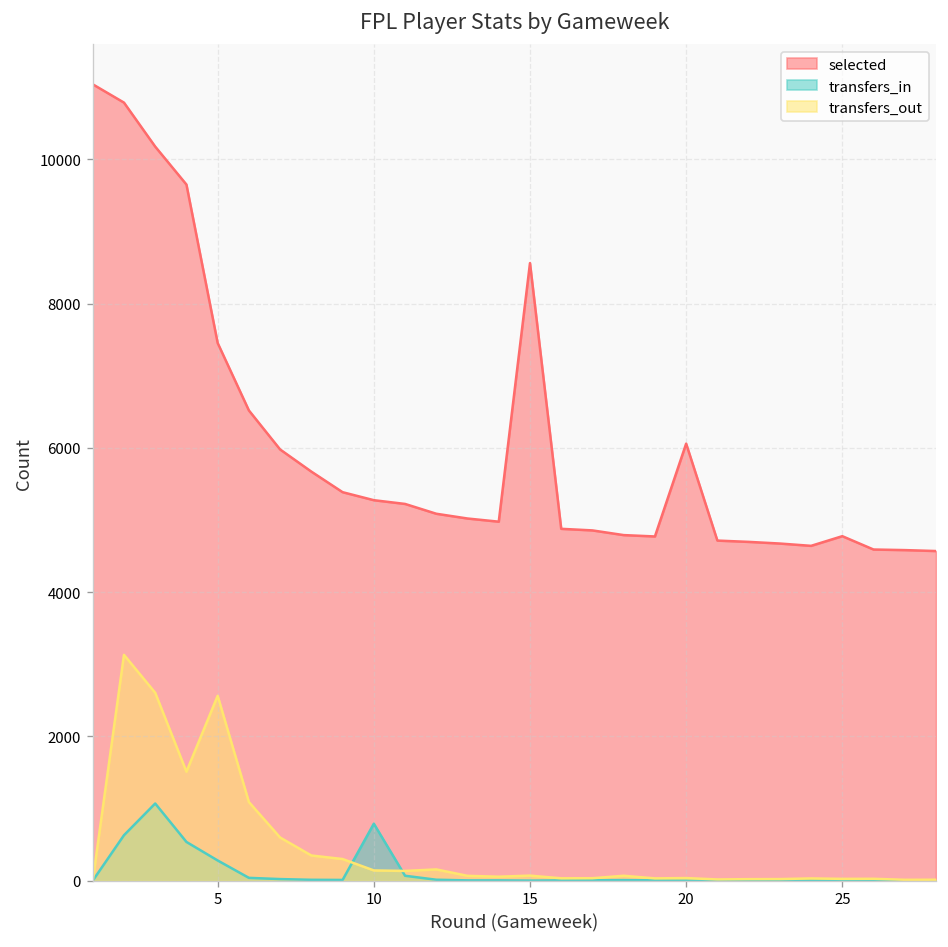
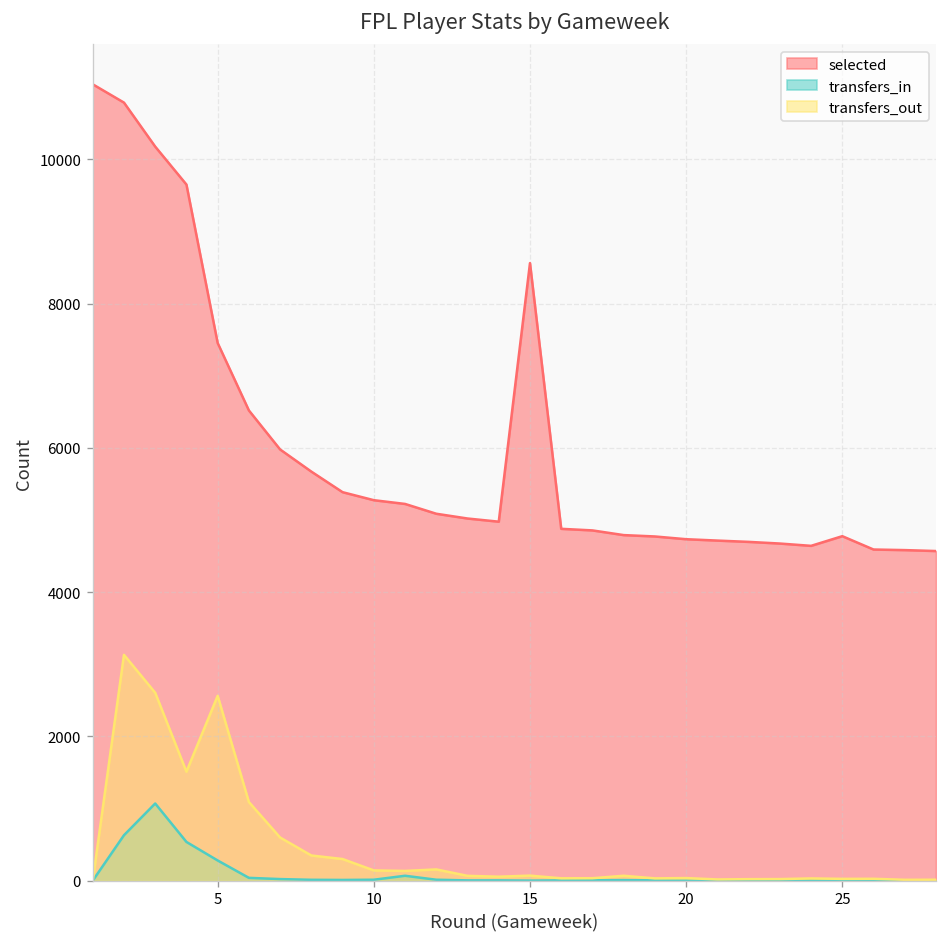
  {
    "selected": {
      "5": 7500,
      "10": 5300,
      "15": 8600,
-     "20": 6100,
+     "20": 4700,
      "25": 4800
    },
    "transfers_in": {
      "5": 300,
-     "10": 800,
+     "10": 0,
      "15": 0
    },
    "transfers_out": {
      "5": 2600,
      "10": 100,
      "15": 100
    }
  }
